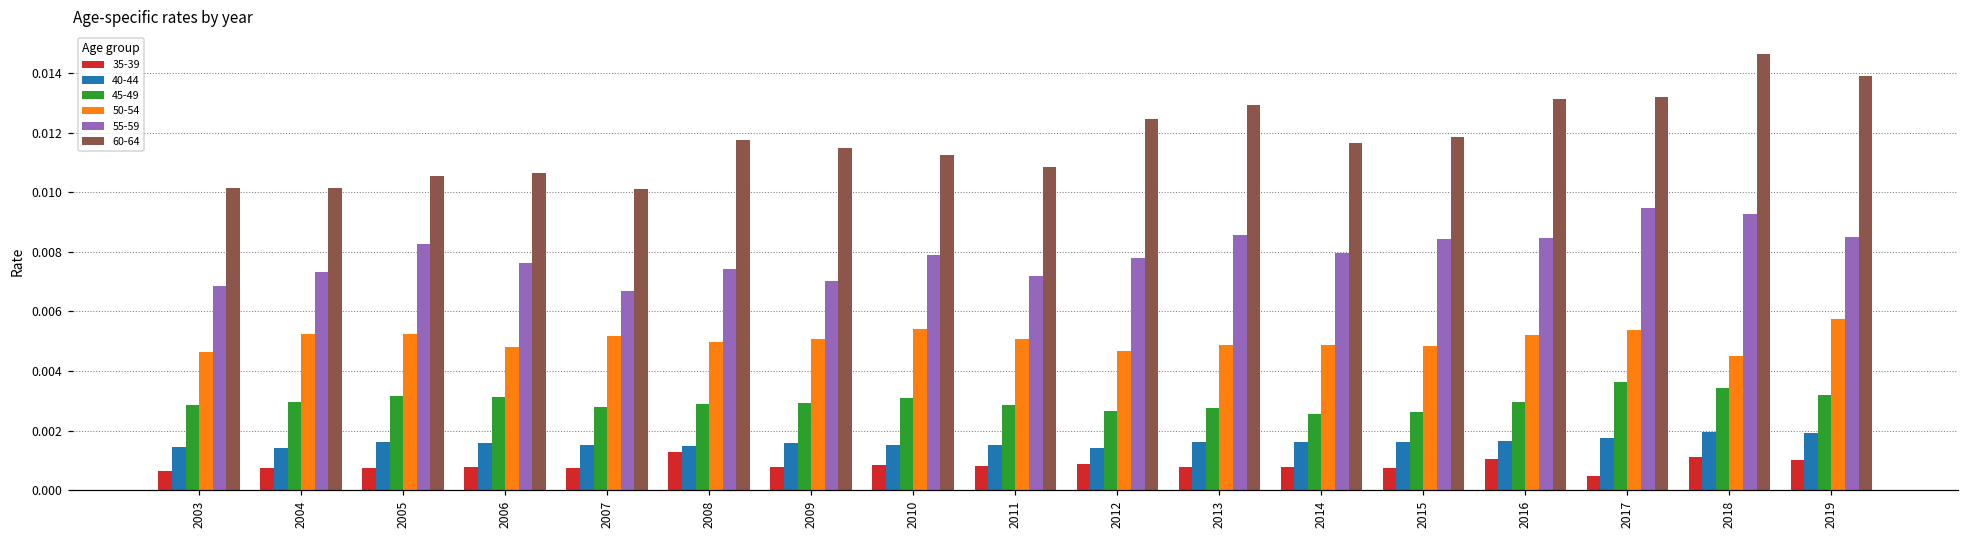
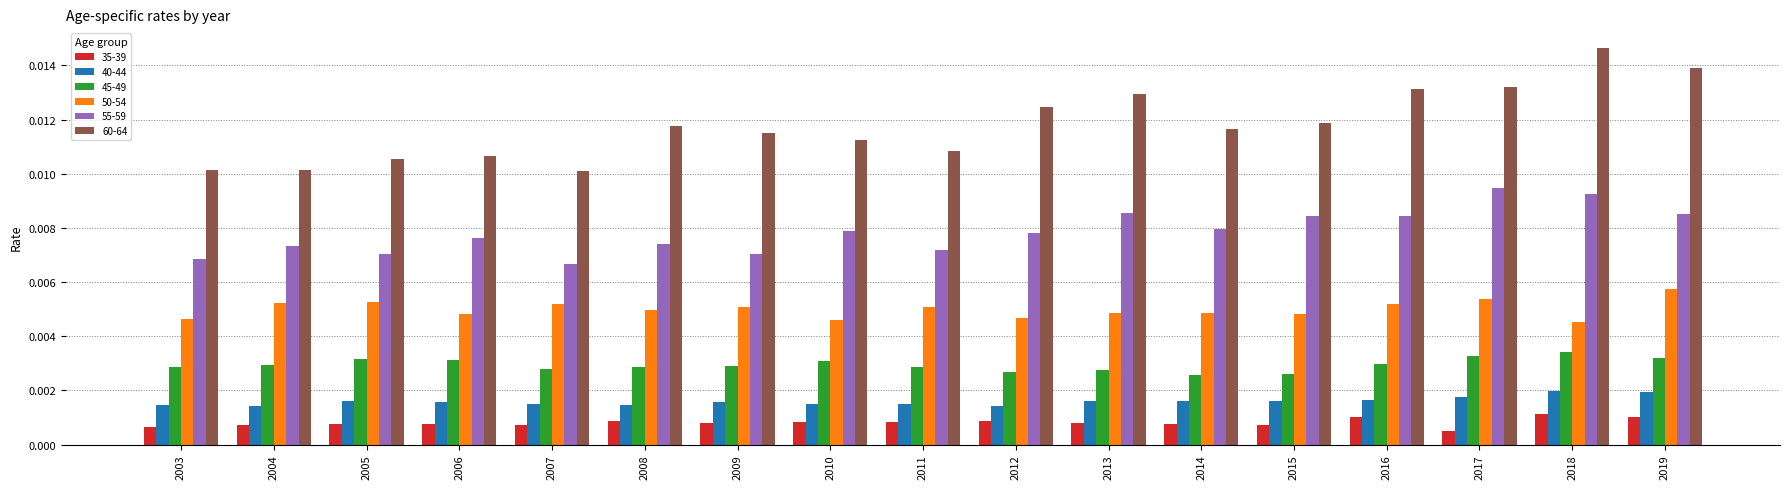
  {
    "35-39": {
      "2003": 0.0006,
      "2004": 0.0007,
      "2005": 0.0007,
      "2006": 0.0008,
      "2007": 0.0007,
-     "2008": 0.0013,
+     "2008": 0.0009,
      "2009": 0.0008,
      "2010": 0.0008,
      "2011": 0.0008,
      "2012": 0.0009,
      "2013": 0.0008,
      "2014": 0.0008,
      "2015": 0.0007,
      "2016": 0.0010,
      "2017": 0.0005,
      "2018": 0.0011,
      "2019": 0.0010
    },
    "40-44": {
      "2003": 0.0015,
      "2004": 0.0014,
      "2005": 0.0016,
      "2006": 0.0016,
      "2007": 0.0015,
      "2008": 0.0015,
      "2009": 0.0016,
      "2010": 0.0015,
      "2011": 0.0015,
      "2012": 0.0014,
      "2013": 0.0016,
      "2014": 0.0016,
      "2015": 0.0016,
      "2016": 0.0017,
      "2017": 0.0018,
      "2018": 0.0020,
      "2019": 0.0019
    },
    "45-49": {
      "2003": 0.0028,
      "2004": 0.0030,
      "2005": 0.0031,
      "2006": 0.0031,
      "2007": 0.0028,
      "2008": 0.0029,
      "2009": 0.0029,
      "2010": 0.0031,
      "2011": 0.0028,
      "2012": 0.0027,
      "2013": 0.0027,
      "2014": 0.0026,
      "2015": 0.0026,
      "2016": 0.0030,
-     "2017": 0.0036,
+     "2017": 0.0033,
      "2018": 0.0034,
      "2019": 0.0032
    },
    "50-54": {
      "2003": 0.0046,
      "2004": 0.0052,
      "2005": 0.0053,
      "2006": 0.0048,
      "2007": 0.0052,
      "2008": 0.0050,
      "2009": 0.0051,
-     "2010": 0.0054,
+     "2010": 0.0046,
      "2011": 0.0051,
      "2012": 0.0047,
      "2013": 0.0049,
      "2014": 0.0049,
      "2015": 0.0048,
      "2016": 0.0052,
      "2017": 0.0054,
      "2018": 0.0045,
      "2019": 0.0057
    },
    "55-59": {
      "2003": 0.0069,
      "2004": 0.0073,
-     "2005": 0.0082,
+     "2005": 0.0070,
      "2006": 0.0076,
      "2007": 0.0067,
      "2008": 0.0074,
      "2009": 0.0070,
      "2010": 0.0079,
      "2011": 0.0072,
      "2012": 0.0078,
      "2013": 0.0086,
      "2014": 0.0080,
      "2015": 0.0084,
      "2016": 0.0084,
      "2017": 0.0095,
      "2018": 0.0093,
      "2019": 0.0085
    },
    "60-64": {
      "2003": 0.0102,
      "2004": 0.0101,
      "2005": 0.0105,
      "2006": 0.0106,
      "2007": 0.0101,
      "2008": 0.0118,
      "2009": 0.0115,
      "2010": 0.0112,
      "2011": 0.0108,
      "2012": 0.0125,
      "2013": 0.0129,
      "2014": 0.0116,
      "2015": 0.0119,
      "2016": 0.0131,
      "2017": 0.0132,
      "2018": 0.0146,
      "2019": 0.0139
    }
  }
